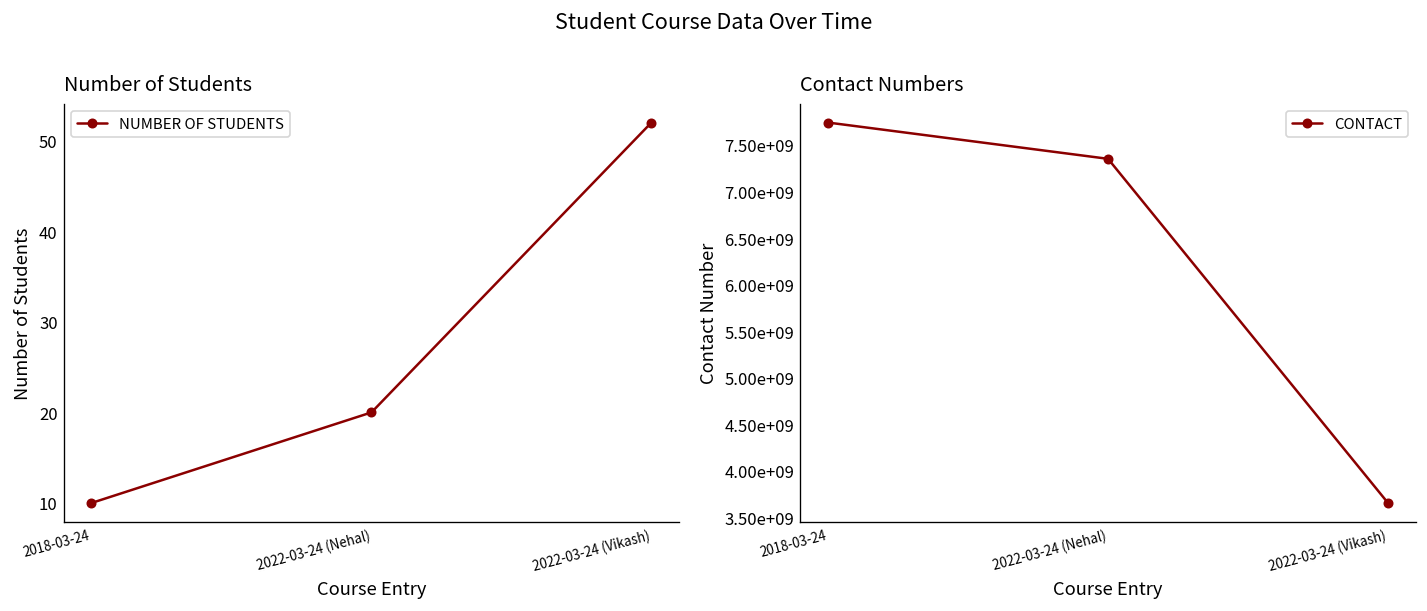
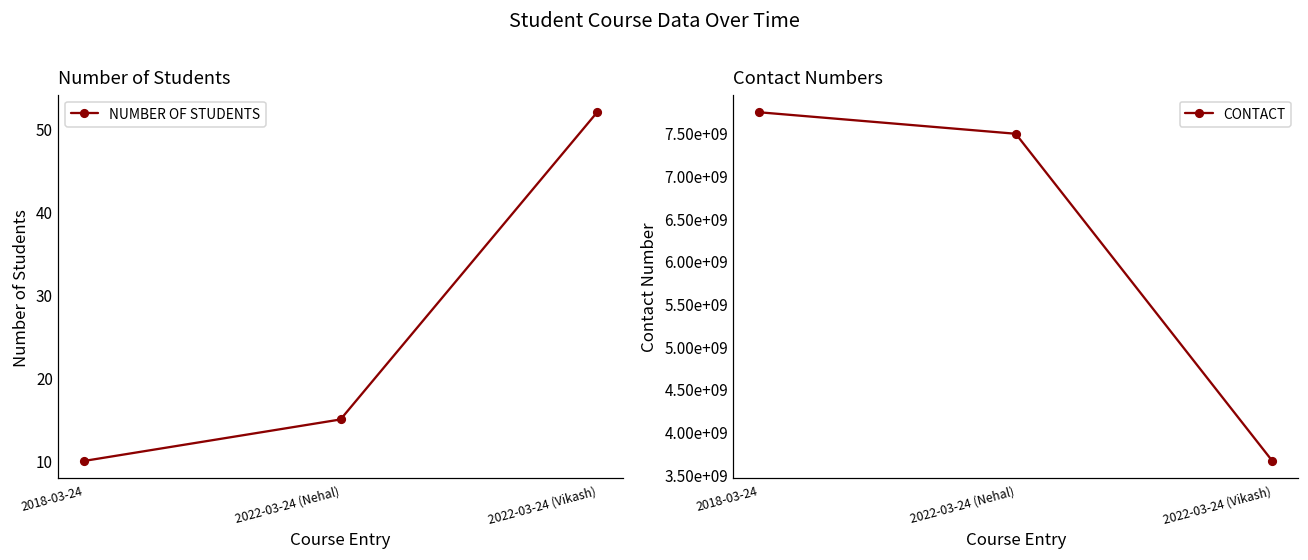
  {
    "Number of Students": {
      "2018-03-24": 10,
-     "2022-03-24 (Nehal)": 20,
+     "2022-03-24 (Nehal)": 15,
      "2022-03-24 (Vikash)": 52
    },
    "Contact Numbers": {
      "2018-03-24": 7700000000,
-     "2022-03-24 (Nehal)": 7400000000,
+     "2022-03-24 (Nehal)": 7500000000,
      "2022-03-24 (Vikash)": 3700000000
    }
  }
